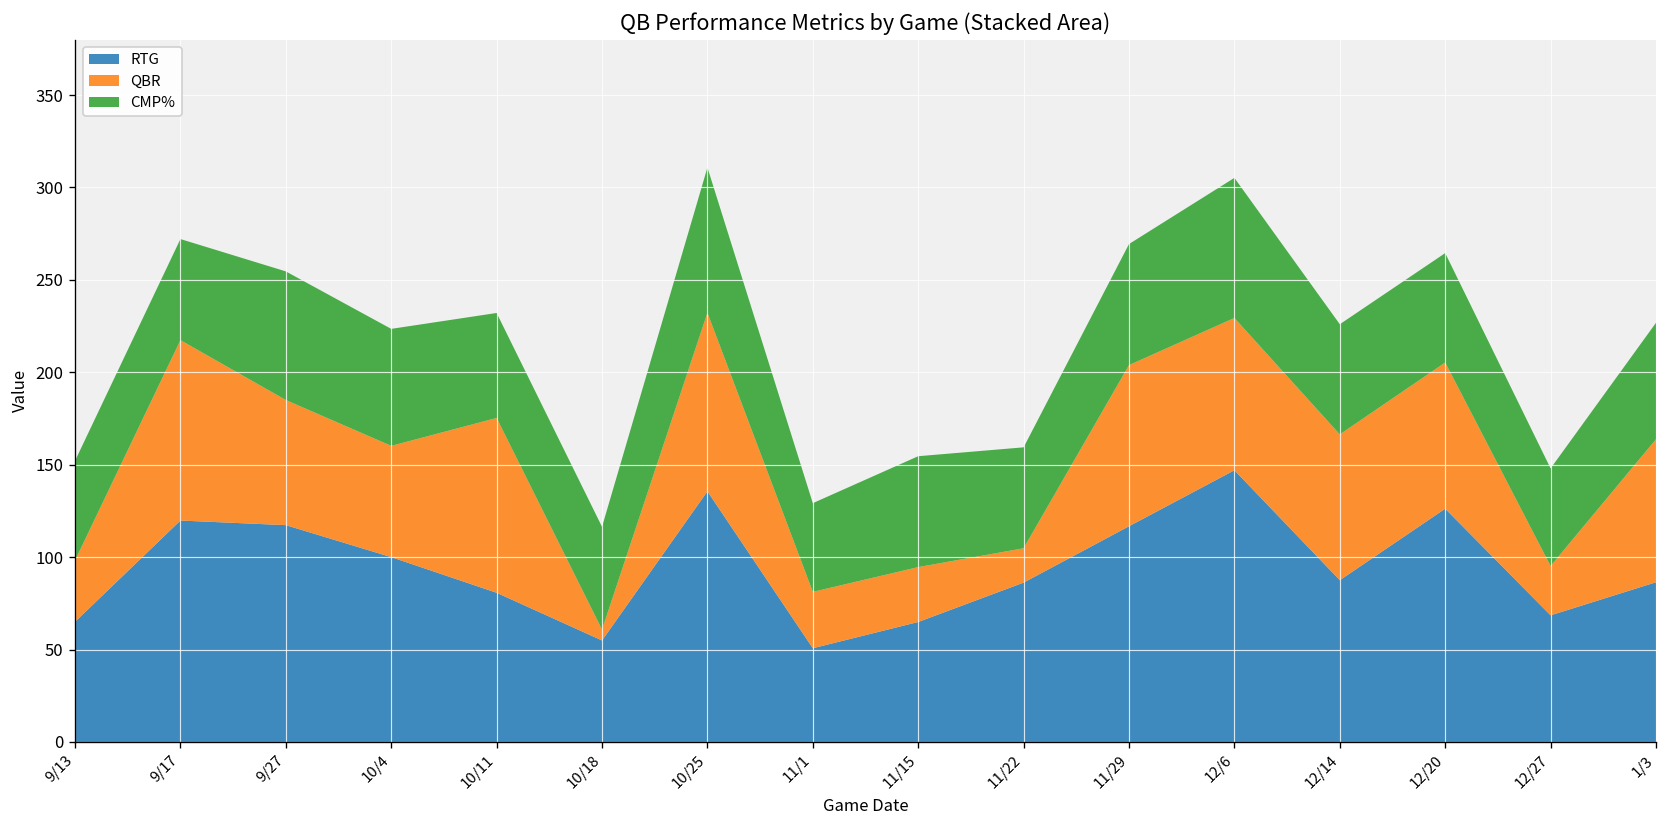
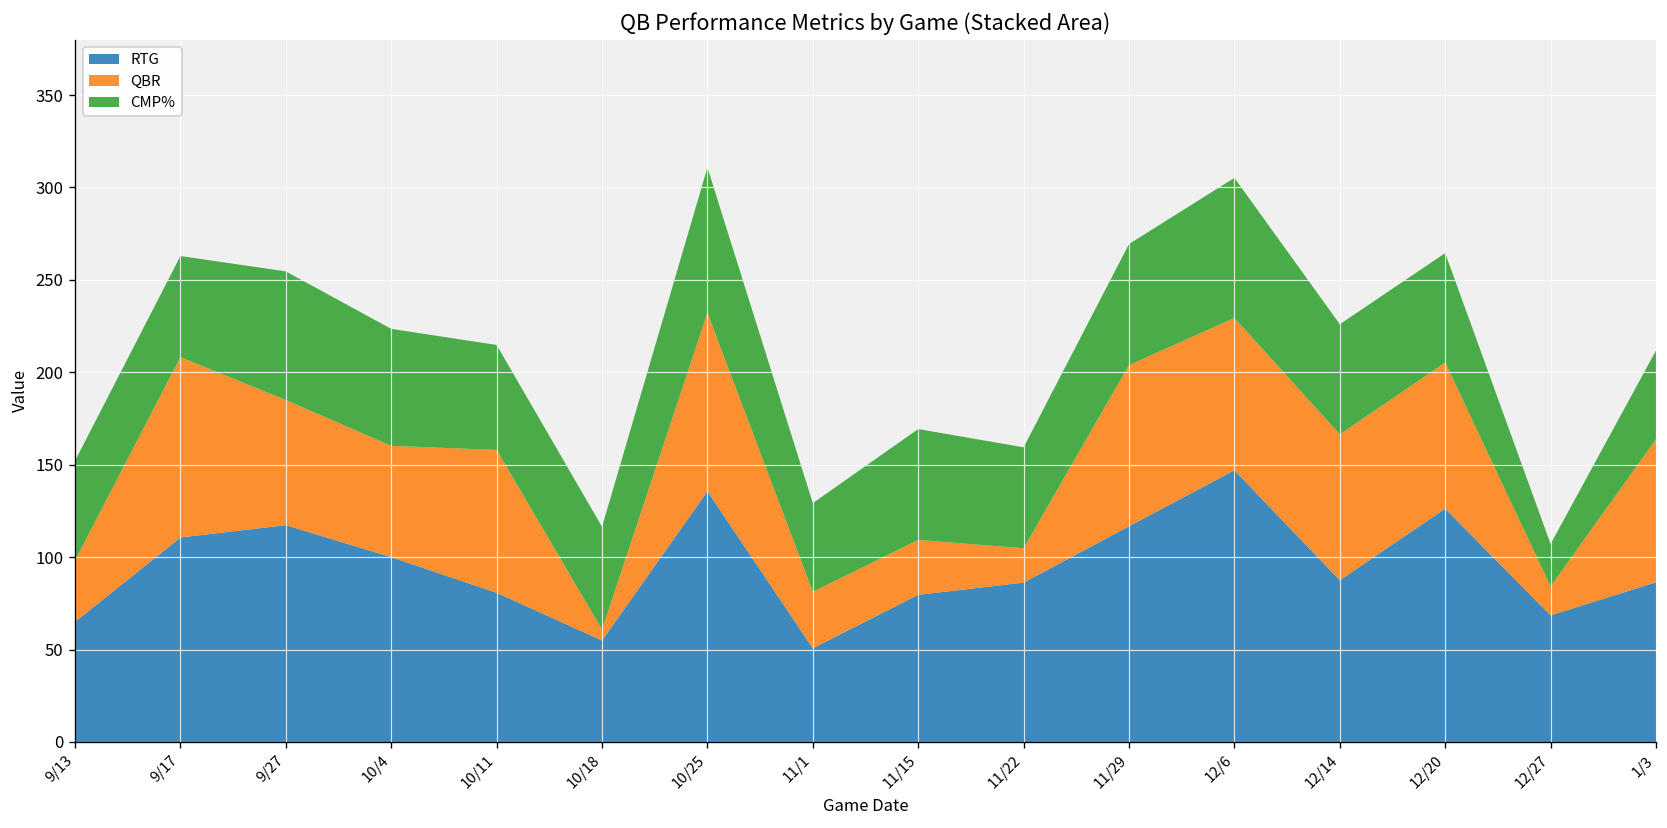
  {
    "RTG": {
      "9/13": 65,
-     "9/17": 120,
+     "9/17": 111,
      "9/27": 117,
      "10/4": 100,
      "10/11": 81,
      "10/18": 55,
      "10/25": 136,
      "11/1": 51,
-     "11/15": 65,
+     "11/15": 80,
      "11/22": 86,
      "11/29": 117,
      "12/6": 147,
      "12/14": 88,
      "12/20": 126,
      "12/27": 69,
      "1/3": 86
    },
    "QBR": {
      "9/13": 33,
      "9/17": 98,
      "9/27": 68,
      "10/4": 60,
-     "10/11": 95,
+     "10/11": 77,
      "10/18": 6,
      "10/25": 97,
      "11/1": 31,
      "11/15": 30,
      "11/22": 19,
      "11/29": 87,
      "12/6": 82,
      "12/14": 79,
      "12/20": 79,
-     "12/27": 27,
+     "12/27": 16,
      "1/3": 77
    },
    "CMP%": {
      "9/13": 54,
      "9/17": 55,
      "9/27": 70,
      "10/4": 63,
      "10/11": 57,
      "10/18": 56,
      "10/25": 79,
      "11/1": 48,
      "11/15": 60,
      "11/22": 55,
      "11/29": 65,
      "12/6": 76,
      "12/14": 60,
      "12/20": 59,
-     "12/27": 53,
-     "1/3": 63
+     "12/27": 23,
+     "1/3": 48
    }
  }
